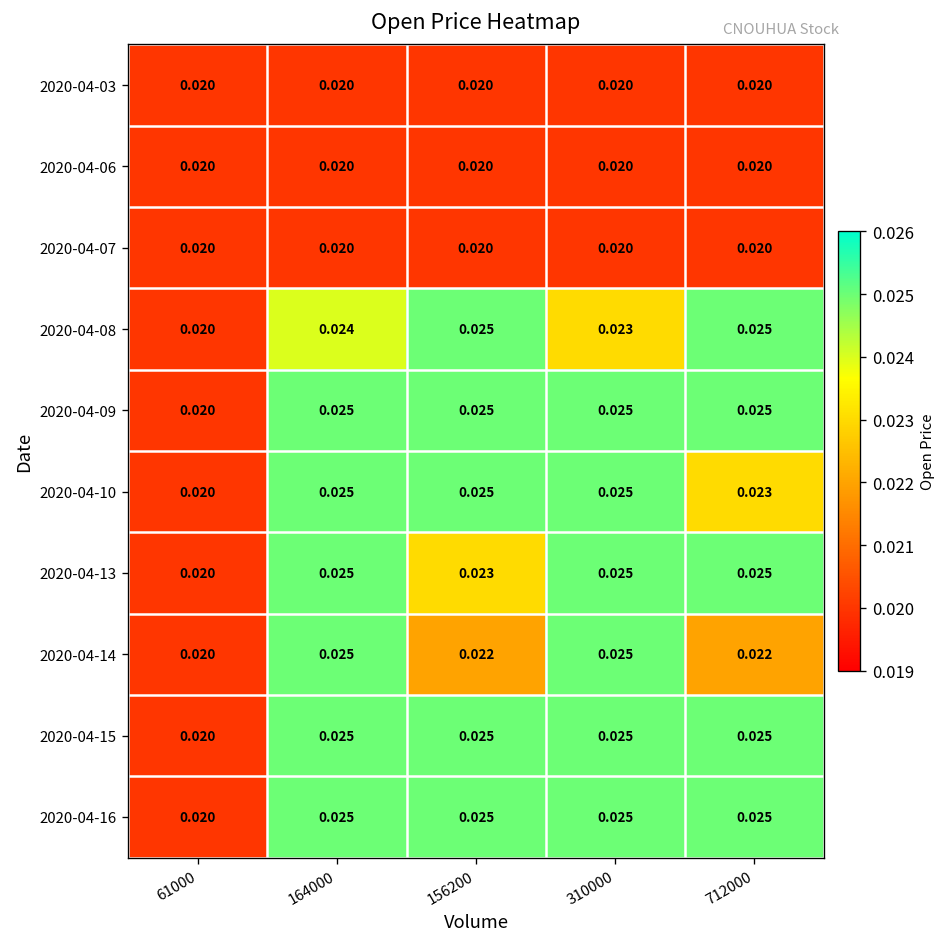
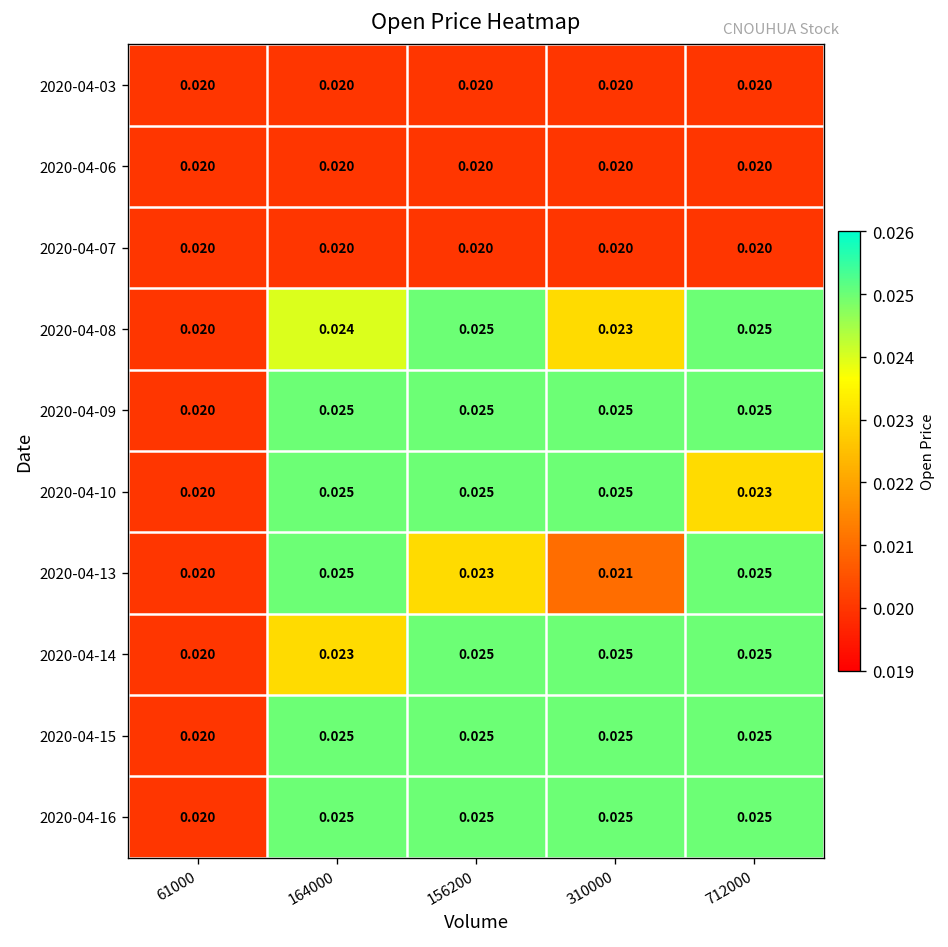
  {
    "2020-04-03": {
      "61000": 0.020,
      "164000": 0.020,
      "156200": 0.020,
      "310000": 0.020,
      "712000": 0.020
    },
    "2020-04-06": {
      "61000": 0.020,
      "164000": 0.020,
      "156200": 0.020,
      "310000": 0.020,
      "712000": 0.020
    },
    "2020-04-07": {
      "61000": 0.020,
      "164000": 0.020,
      "156200": 0.020,
      "310000": 0.020,
      "712000": 0.020
    },
    "2020-04-08": {
      "61000": 0.020,
      "164000": 0.024,
      "156200": 0.025,
      "310000": 0.023,
      "712000": 0.025
    },
    "2020-04-09": {
      "61000": 0.020,
      "164000": 0.025,
      "156200": 0.025,
      "310000": 0.025,
      "712000": 0.025
    },
    "2020-04-10": {
      "61000": 0.020,
      "164000": 0.025,
      "156200": 0.025,
      "310000": 0.025,
      "712000": 0.023
    },
    "2020-04-13": {
      "61000": 0.020,
      "164000": 0.025,
      "156200": 0.023,
-     "310000": 0.025,
+     "310000": 0.021,
      "712000": 0.025
    },
    "2020-04-14": {
      "61000": 0.020,
-     "164000": 0.025,
-     "156200": 0.022,
+     "164000": 0.023,
+     "156200": 0.025,
      "310000": 0.025,
-     "712000": 0.022
+     "712000": 0.025
    },
    "2020-04-15": {
      "61000": 0.020,
      "164000": 0.025,
      "156200": 0.025,
      "310000": 0.025,
      "712000": 0.025
    },
    "2020-04-16": {
      "61000": 0.020,
      "164000": 0.025,
      "156200": 0.025,
      "310000": 0.025,
      "712000": 0.025
    }
  }
